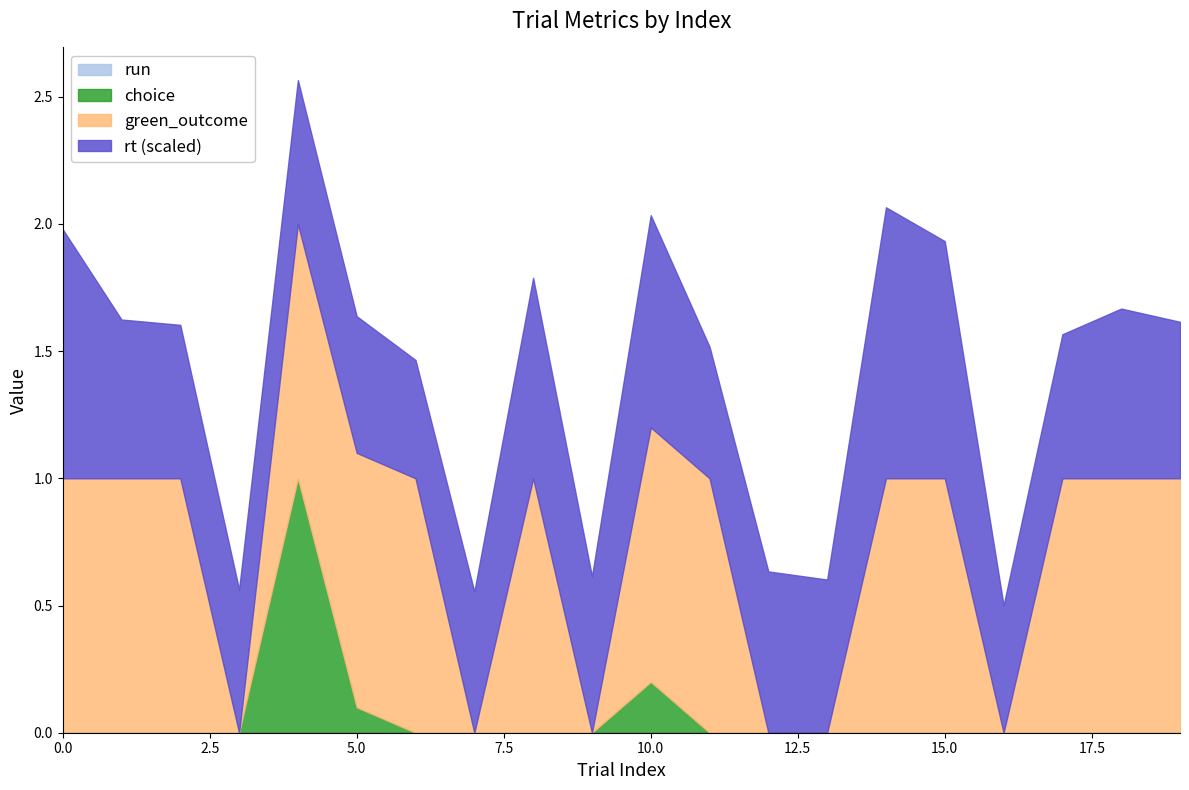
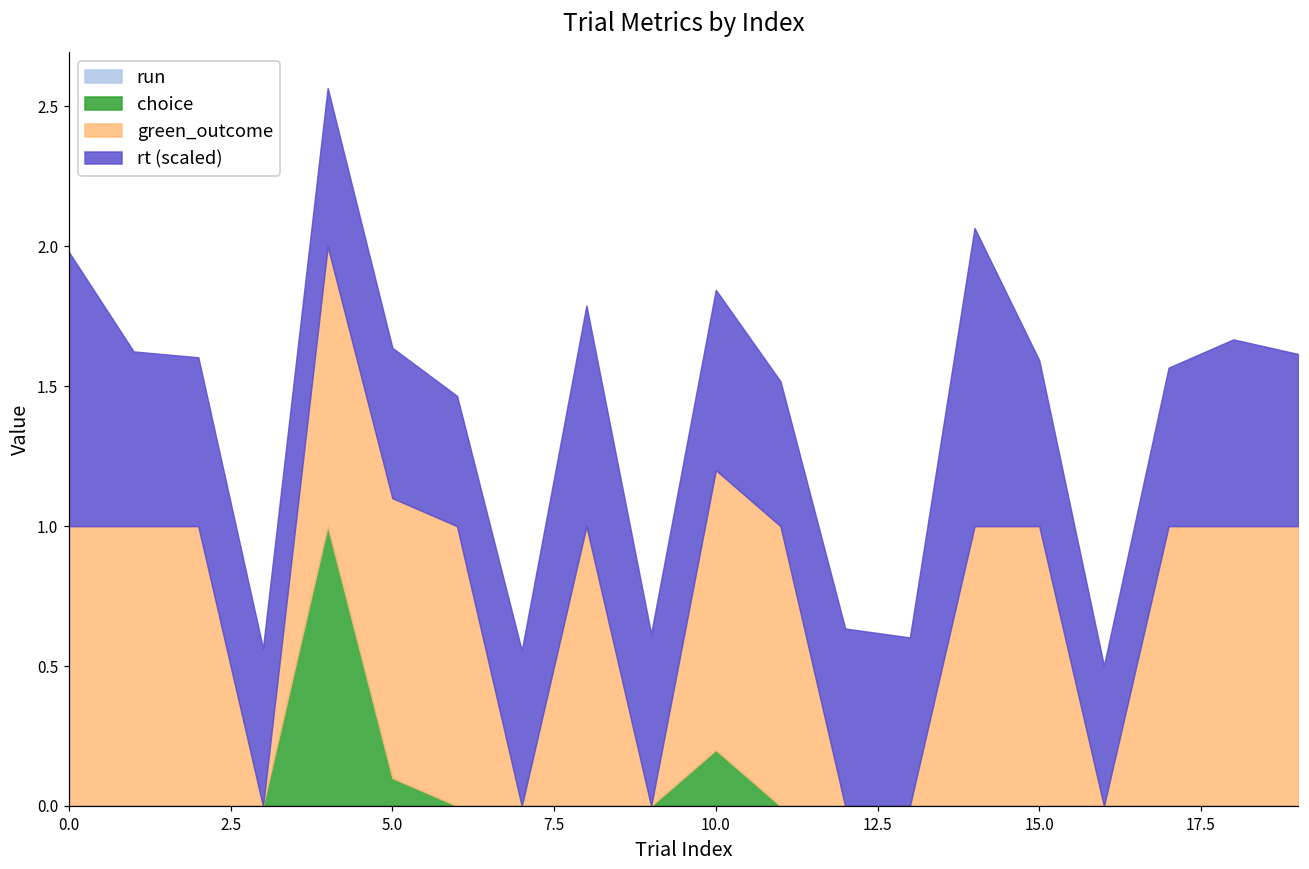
  {
    "run": {
      "5.0": 0.00,
      "10.0": 0.00
    },
    "choice": {
      "5.0": 0.10,
      "10.0": 0.20
    },
    "green_outcome": {
      "0.0": 1.00,
      "5.0": 1.00,
      "10.0": 1.00,
      "15.0": 1.00
    },
    "rt (scaled)": {
      "0.0": 0.98,
      "5.0": 0.54,
-     "10.0": 0.83,
-     "15.0": 0.93
+     "10.0": 0.64,
+     "15.0": 0.59
    }
  }
